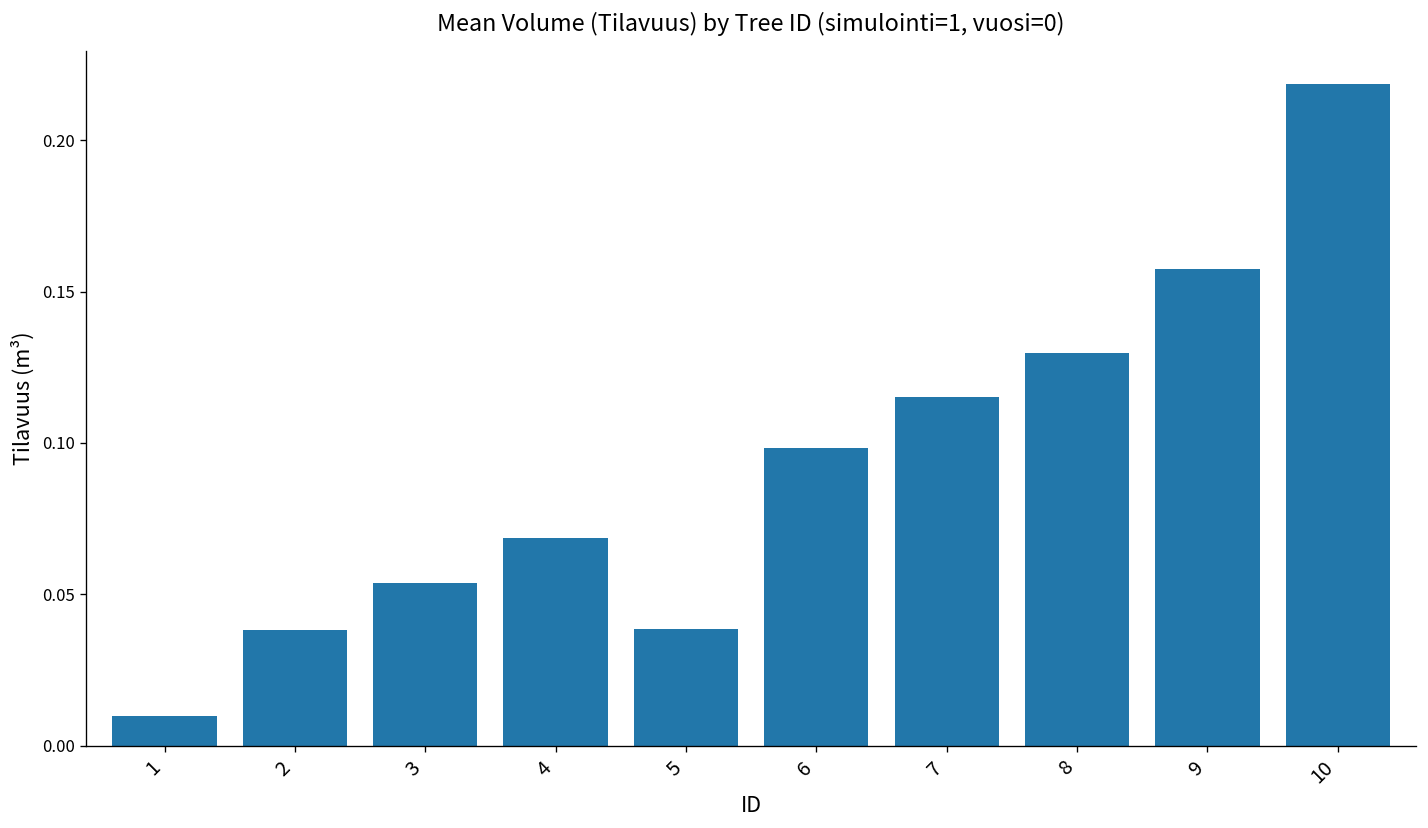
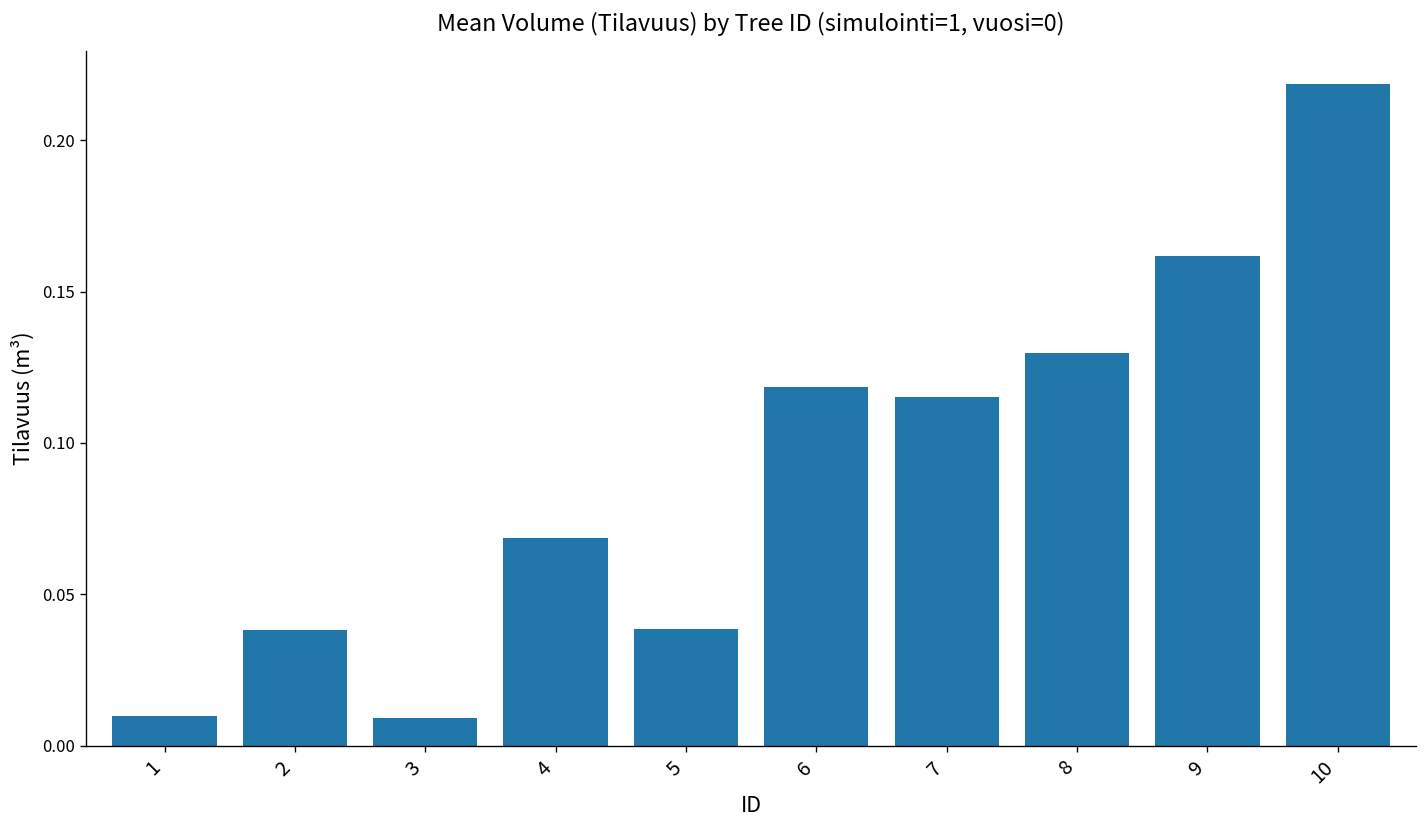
  {
    "1": 0.010,
    "2": 0.038,
-   "3": 0.054,
+   "3": 0.009,
    "4": 0.069,
    "5": 0.039,
-   "6": 0.098,
+   "6": 0.119,
    "7": 0.115,
    "8": 0.130,
-   "9": 0.157,
+   "9": 0.162,
    "10": 0.218
  }
